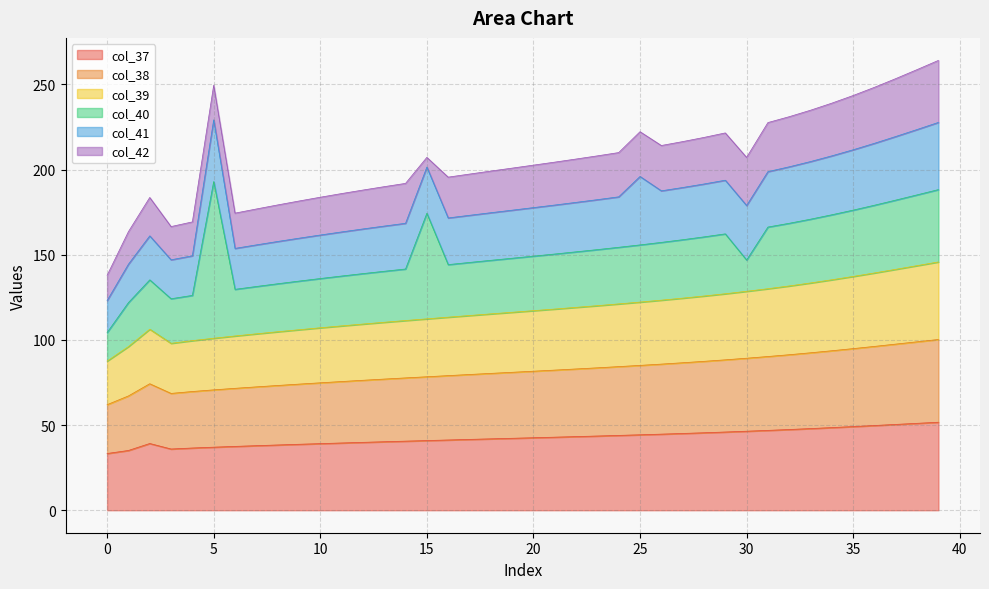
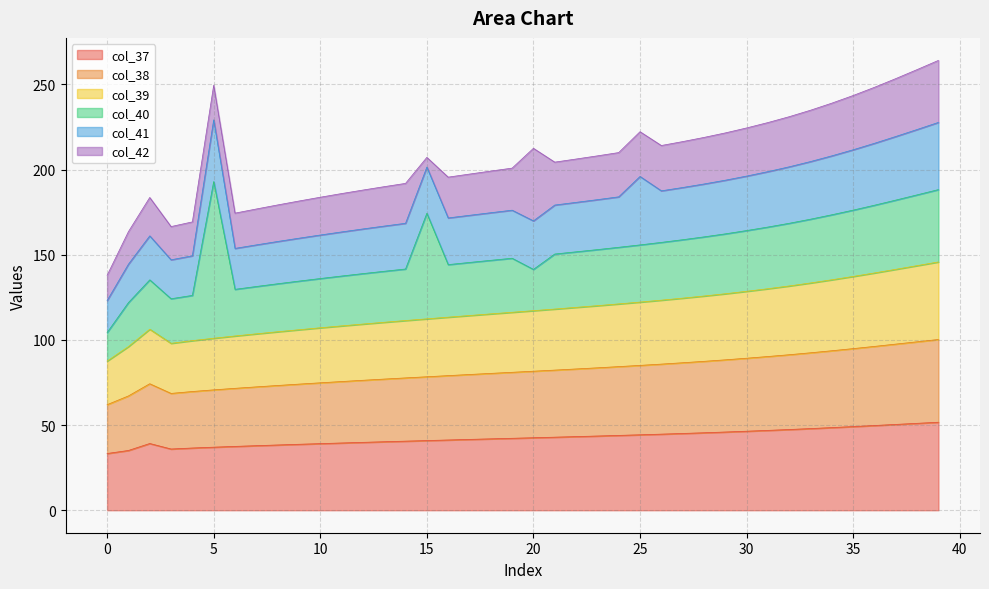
  {
    "col_40": {
      "0": 17,
      "5": 92,
      "10": 29,
      "15": 62,
-     "20": 32,
+     "20": 24,
      "25": 34,
-     "30": 18,
+     "30": 36,
      "35": 39
    },
    "col_41": {
      "0": 19,
      "5": 36,
      "10": 26,
      "15": 27,
      "20": 28,
      "25": 40,
      "30": 32,
      "35": 35
    },
    "col_42": {
      "0": 15,
      "5": 20,
      "10": 22,
      "15": 6,
-     "20": 25,
+     "20": 43,
      "25": 26,
      "30": 28,
      "35": 32
    }
  }
